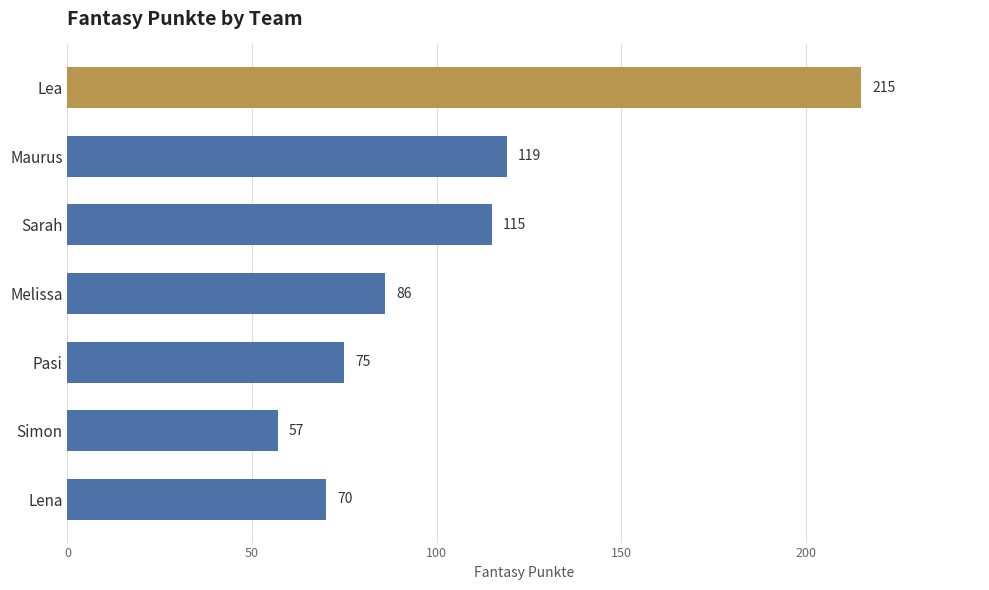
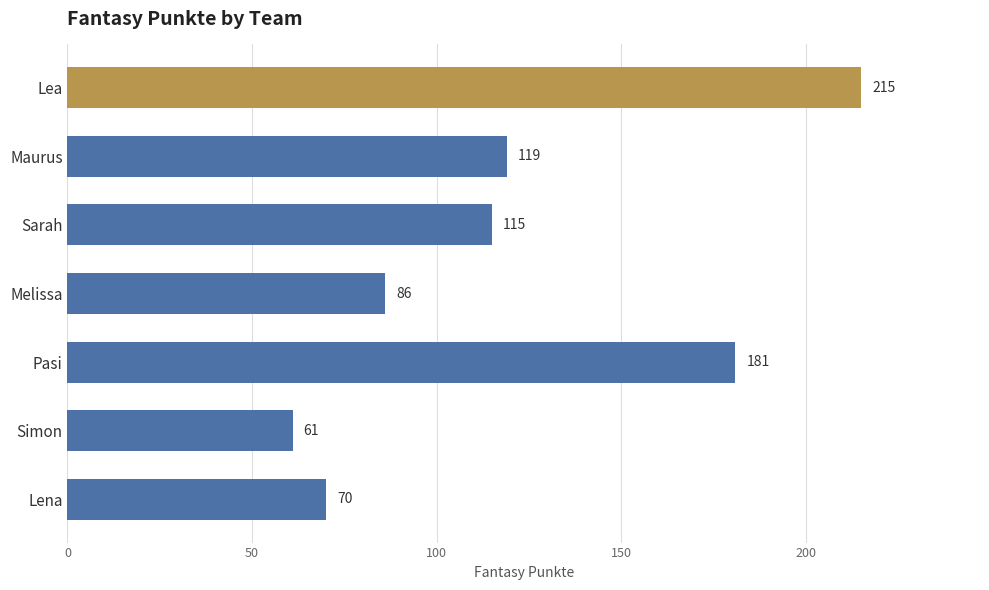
  {
    "Lea": 215,
    "Maurus": 119,
    "Sarah": 115,
    "Melissa": 86,
-   "Pasi": 75,
-   "Simon": 57,
+   "Pasi": 181,
+   "Simon": 61,
    "Lena": 70
  }
